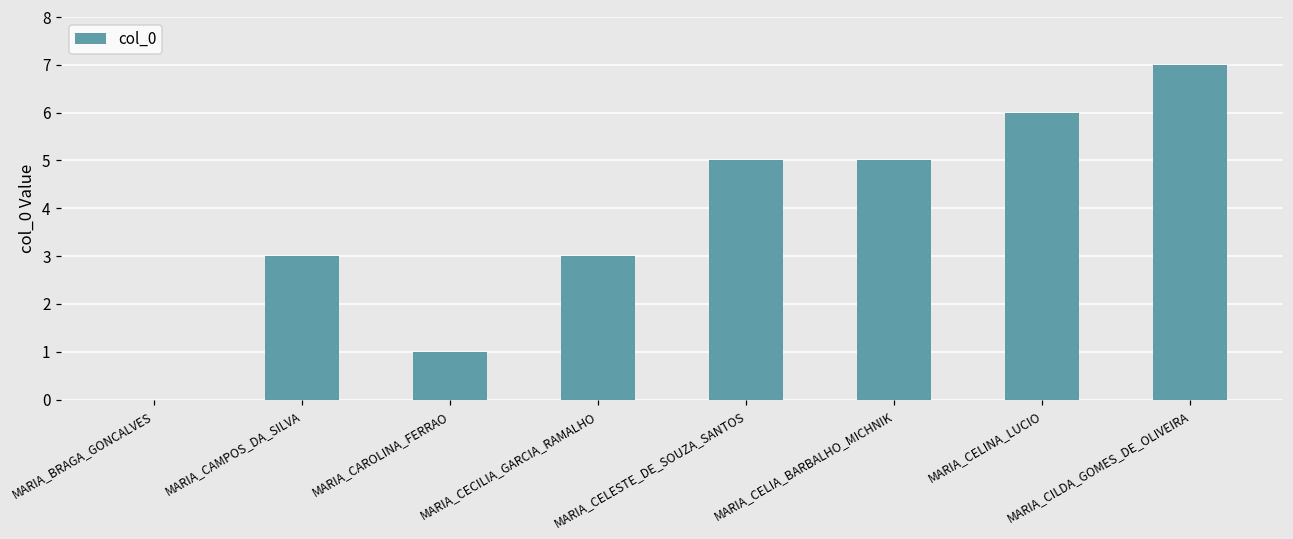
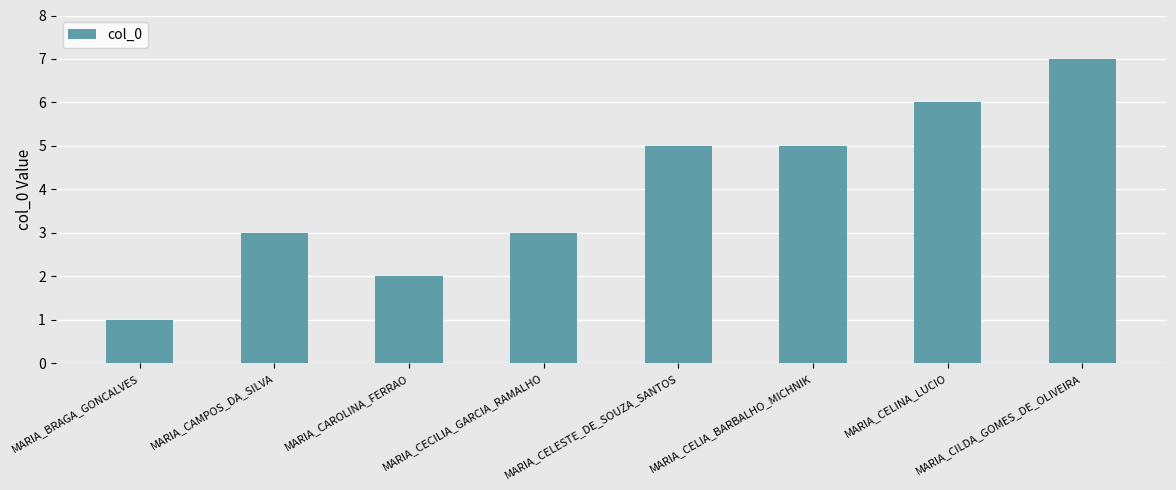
  {
-   "MARIA_BRAGA_GONCALVES": 0,
+   "MARIA_BRAGA_GONCALVES": 1,
    "MARIA_CAMPOS_DA_SILVA": 3,
-   "MARIA_CAROLINA_FERRAO": 1,
+   "MARIA_CAROLINA_FERRAO": 2,
    "MARIA_CECILIA_GARCIA_RAMALHO": 3,
    "MARIA_CELESTE_DE_SOUZA_SANTOS": 5,
    "MARIA_CELIA_BARBALHO_MICHNIK": 5,
    "MARIA_CELINA_LUCIO": 6,
    "MARIA_CILDA_GOMES_DE_OLIVEIRA": 7
  }
